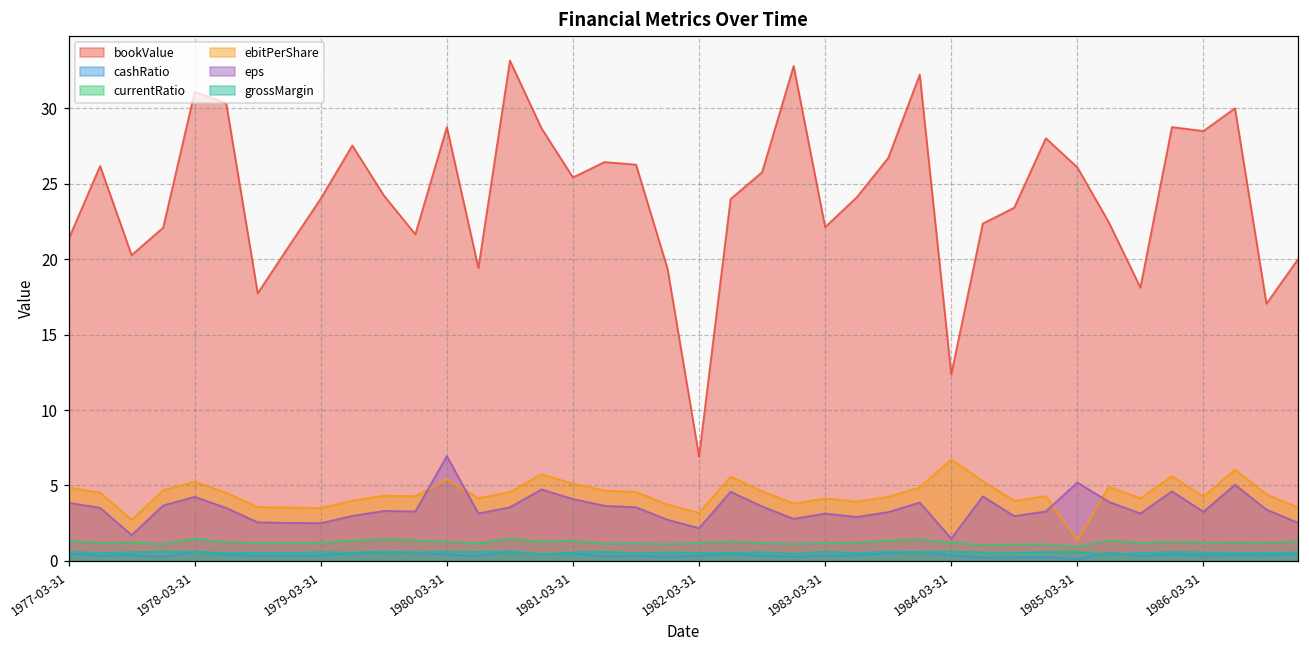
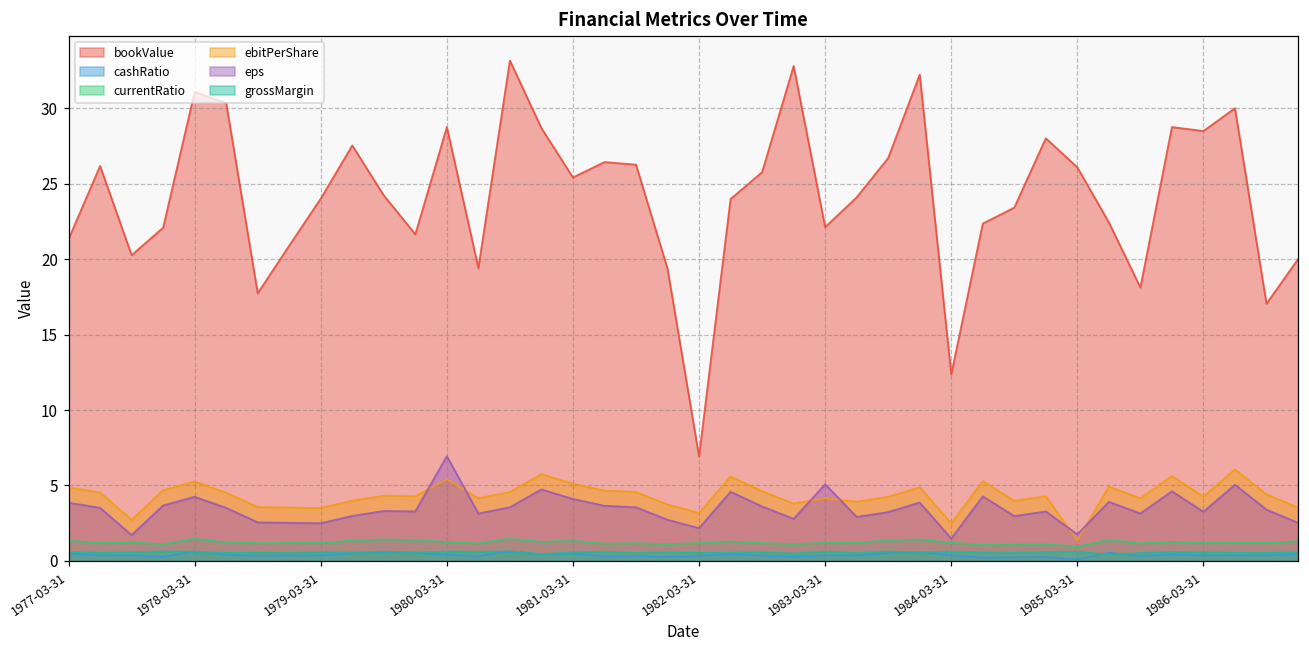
  {
    "bookValue": {
      "1977-03-31": 21.3,
      "1979-03-31": 24.0,
      "1980-03-31": 28.8,
      "1981-03-31": 25.4,
      "1982-03-31": 6.9,
      "1983-03-31": 22.1,
      "1984-03-31": 12.4,
      "1985-03-31": 26.1,
      "1986-03-31": 28.5
    },
    "ebitPerShare": {
      "1977-03-31": 4.9,
      "1978-03-31": 5.3,
      "1979-03-31": 3.5,
      "1980-03-31": 5.4,
      "1981-03-31": 5.1,
      "1982-03-31": 3.2,
      "1983-03-31": 4.1,
-     "1984-03-31": 6.7,
+     "1984-03-31": 2.5,
      "1985-03-31": 1.4,
      "1986-03-31": 4.3
    },
    "eps": {
      "1977-03-31": 3.9,
      "1978-03-31": 4.2,
      "1979-03-31": 2.5,
      "1980-03-31": 6.9,
      "1981-03-31": 4.1,
      "1982-03-31": 2.2,
-     "1983-03-31": 3.1,
+     "1983-03-31": 5.1,
      "1984-03-31": 1.5,
-     "1985-03-31": 5.2,
+     "1985-03-31": 1.8,
      "1986-03-31": 3.3
    }
  }
